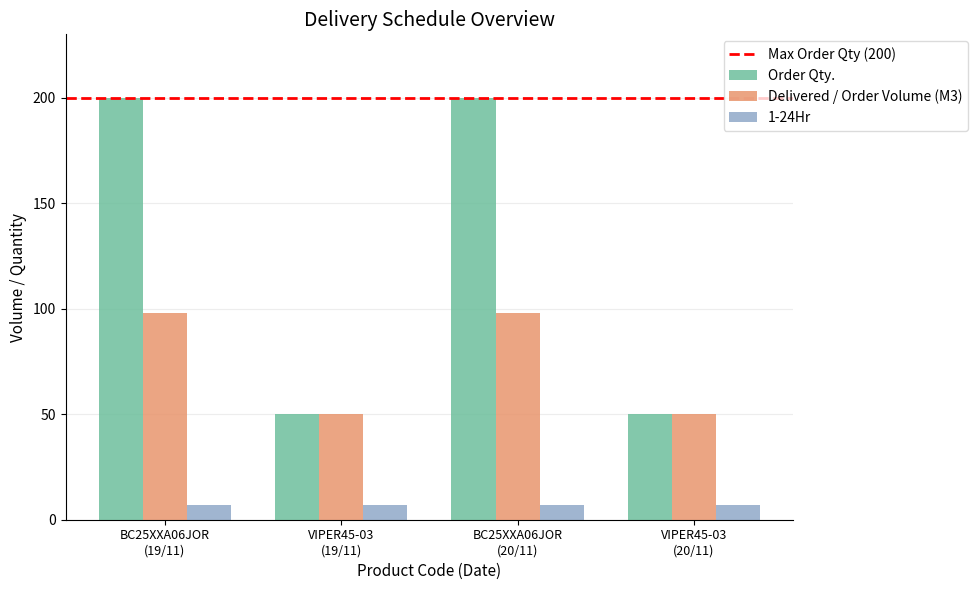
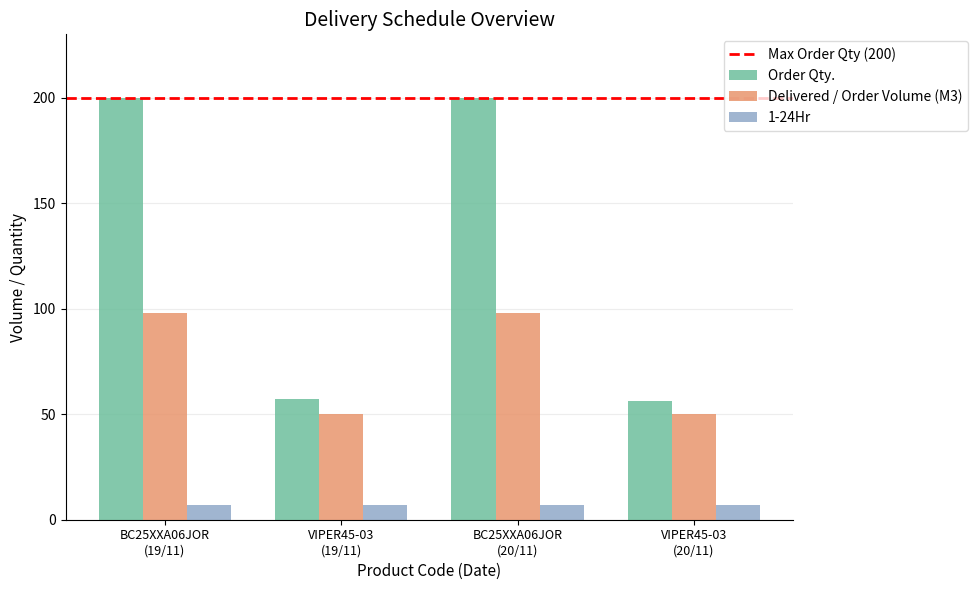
  {
    "Order Qty.": {
      "BC25XXA06JOR (19/11)": 200,
-     "VIPER45-03 (19/11)": 50,
+     "VIPER45-03 (19/11)": 57,
      "BC25XXA06JOR (20/11)": 200,
-     "VIPER45-03 (20/11)": 50
+     "VIPER45-03 (20/11)": 56
    },
    "Delivered / Order Volume (M3)": {
      "BC25XXA06JOR (19/11)": 98,
      "VIPER45-03 (19/11)": 50,
      "BC25XXA06JOR (20/11)": 98,
      "VIPER45-03 (20/11)": 50
    },
    "1-24Hr": {
      "BC25XXA06JOR (19/11)": 7,
      "VIPER45-03 (19/11)": 7,
      "BC25XXA06JOR (20/11)": 7,
      "VIPER45-03 (20/11)": 7
    }
  }
